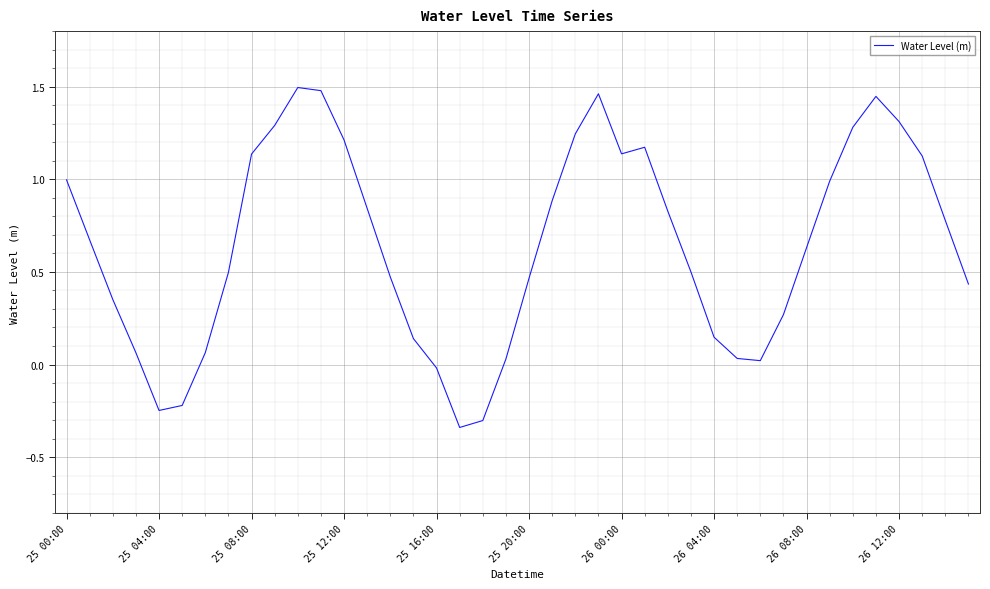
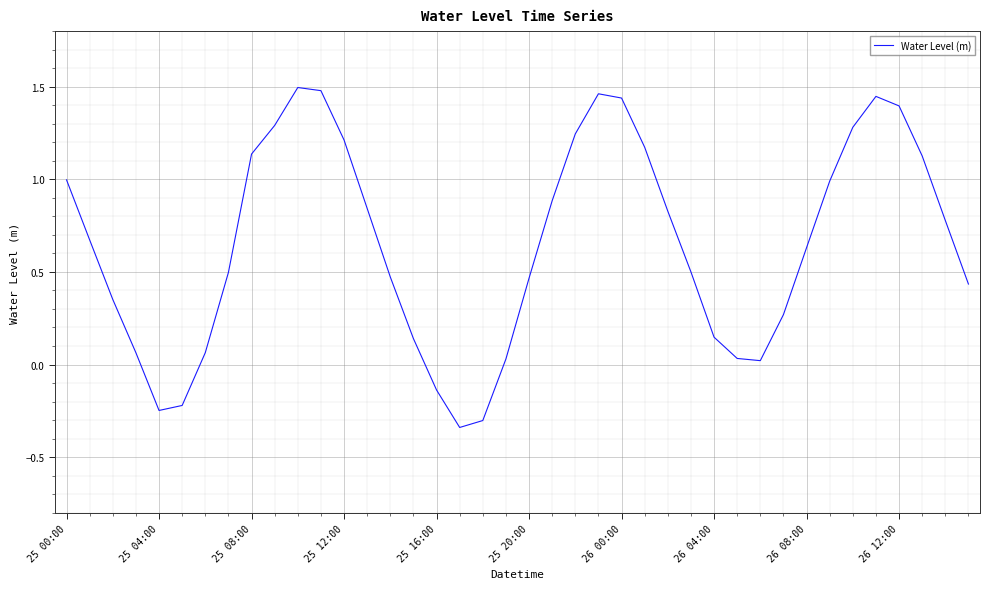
  {
    "25 00:00": 1.00,
    "25 04:00": -0.25,
    "25 08:00": 1.14,
    "25 12:00": 1.21,
-   "25 16:00": -0.02,
+   "25 16:00": -0.14,
    "25 20:00": 0.47,
-   "26 00:00": 1.14,
+   "26 00:00": 1.44,
    "26 04:00": 0.15,
    "26 08:00": 0.63,
-   "26 12:00": 1.31
+   "26 12:00": 1.40
  }
